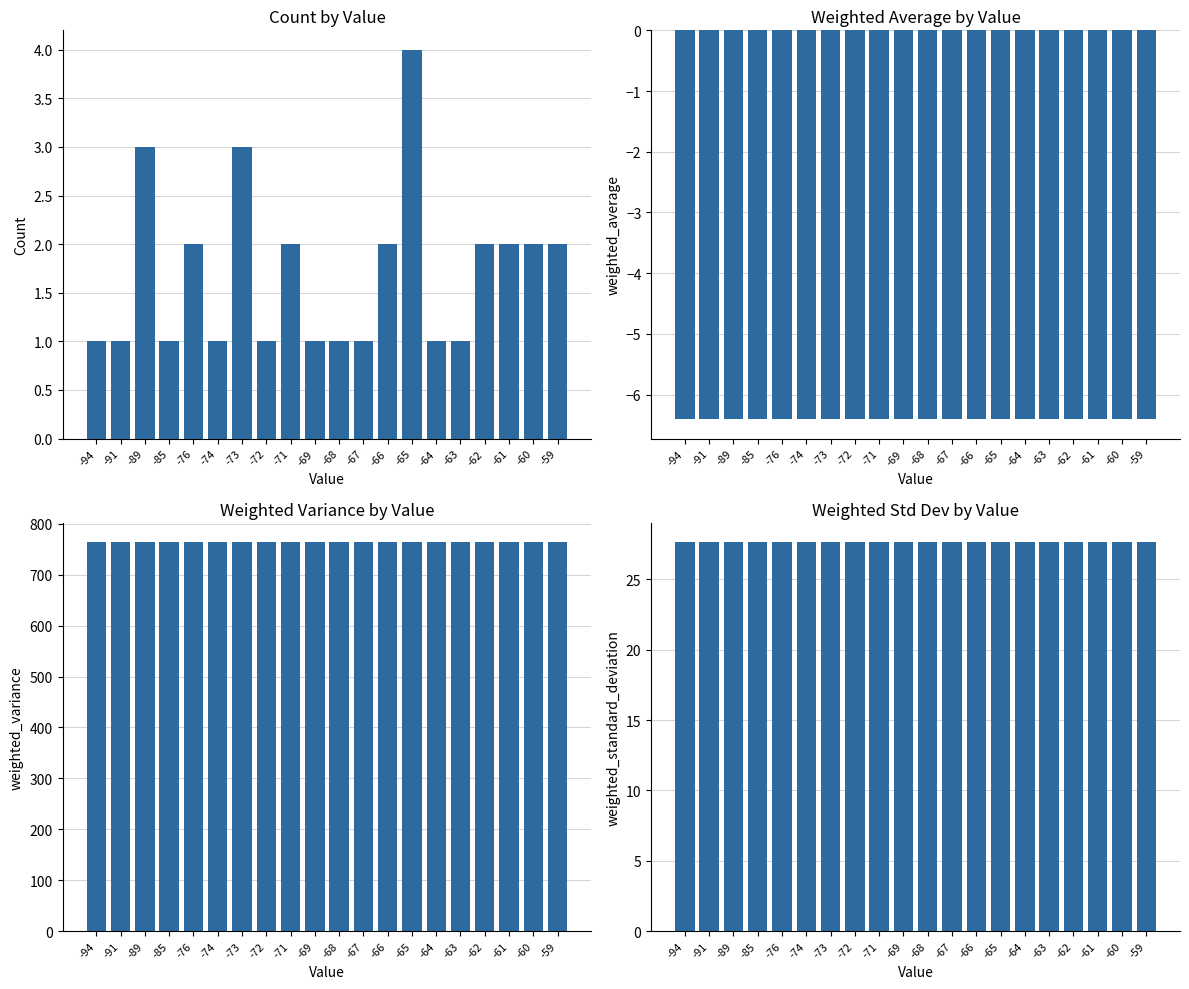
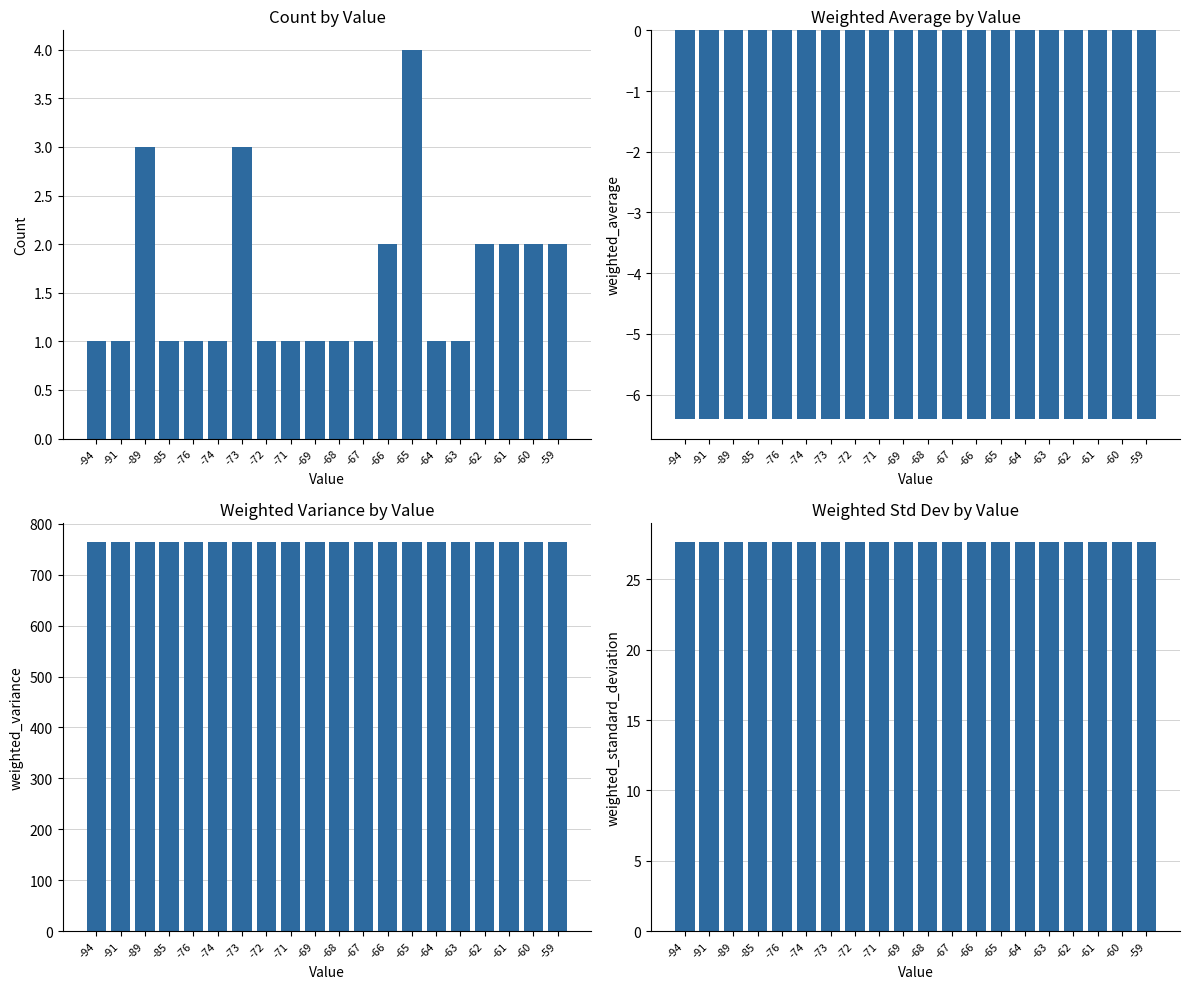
  {
    "Count by Value": {
      "-94": 1,
      "-91": 1,
      "-89": 3,
      "-85": 1,
-     "-76": 2,
+     "-76": 1,
      "-74": 1,
      "-73": 3,
      "-72": 1,
-     "-71": 2,
+     "-71": 1,
      "-69": 1,
      "-68": 1,
      "-67": 1,
      "-66": 2,
      "-65": 4,
      "-64": 1,
      "-63": 1,
      "-62": 2,
      "-61": 2,
      "-60": 2,
      "-59": 2
    },
    "Weighted Average by Value": {
      "-94": -6.4,
      "-91": -6.4,
      "-89": -6.4,
      "-85": -6.4,
      "-76": -6.4,
      "-74": -6.4,
      "-73": -6.4,
      "-72": -6.4,
      "-71": -6.4,
      "-69": -6.4,
      "-68": -6.4,
      "-67": -6.4,
      "-66": -6.4,
      "-65": -6.4,
      "-64": -6.4,
      "-63": -6.4,
      "-62": -6.4,
      "-61": -6.4,
      "-60": -6.4,
      "-59": -6.4
    },
    "Weighted Variance by Value": {
      "-94": 760,
      "-91": 760,
      "-89": 760,
      "-85": 760,
      "-76": 760,
      "-74": 760,
      "-73": 760,
      "-72": 760,
      "-71": 760,
      "-69": 760,
      "-68": 760,
      "-67": 760,
      "-66": 760,
      "-65": 760,
      "-64": 760,
      "-63": 760,
      "-62": 760,
      "-61": 760,
      "-60": 760,
      "-59": 760
    },
    "Weighted Std Dev by Value": {
      "-94": 27.6,
      "-91": 27.6,
      "-89": 27.6,
      "-85": 27.6,
      "-76": 27.6,
      "-74": 27.6,
      "-73": 27.6,
      "-72": 27.6,
      "-71": 27.6,
      "-69": 27.6,
      "-68": 27.6,
      "-67": 27.6,
      "-66": 27.6,
      "-65": 27.6,
      "-64": 27.6,
      "-63": 27.6,
      "-62": 27.6,
      "-61": 27.6,
      "-60": 27.6,
      "-59": 27.6
    }
  }
